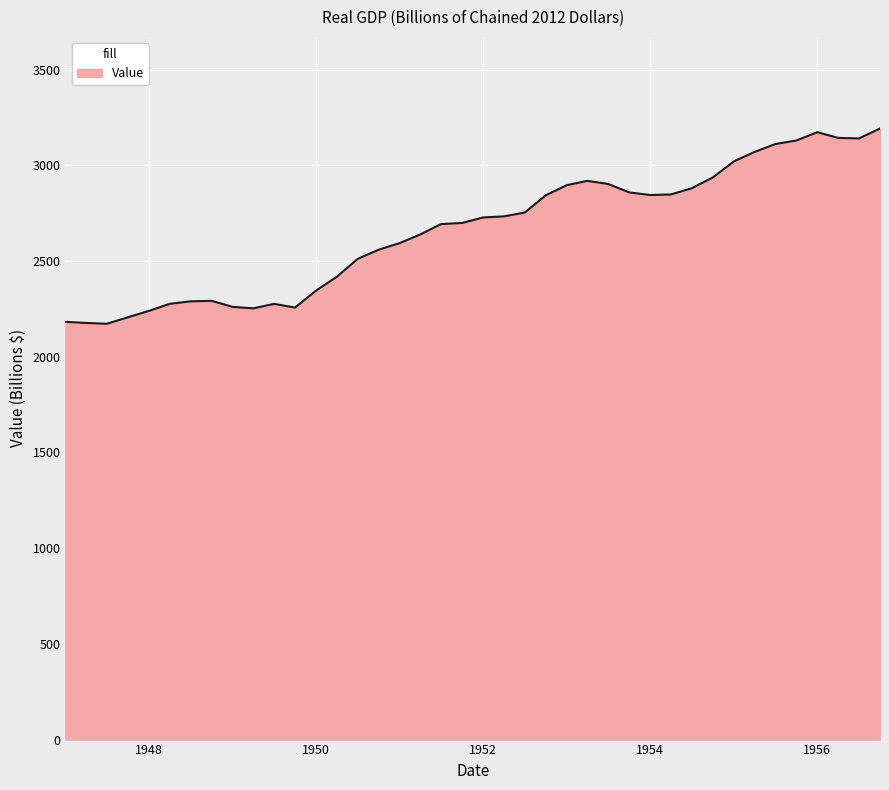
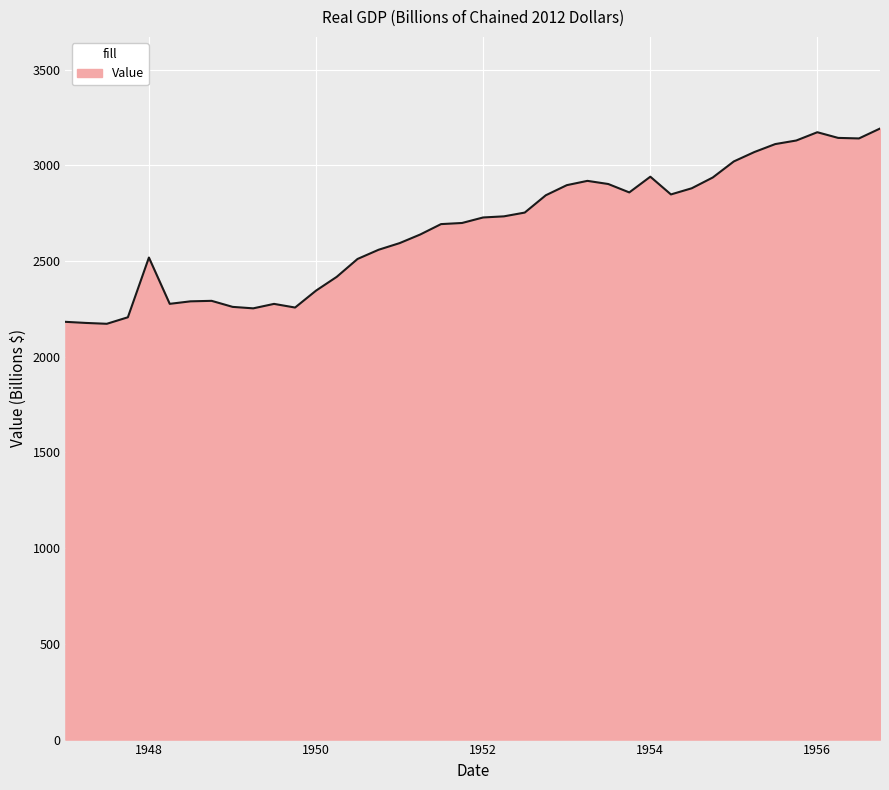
  {
-   "1948": 2240,
+   "1948": 2520,
    "1950": 2350,
    "1952": 2730,
-   "1954": 2850,
+   "1954": 2940,
    "1956": 3170
  }
